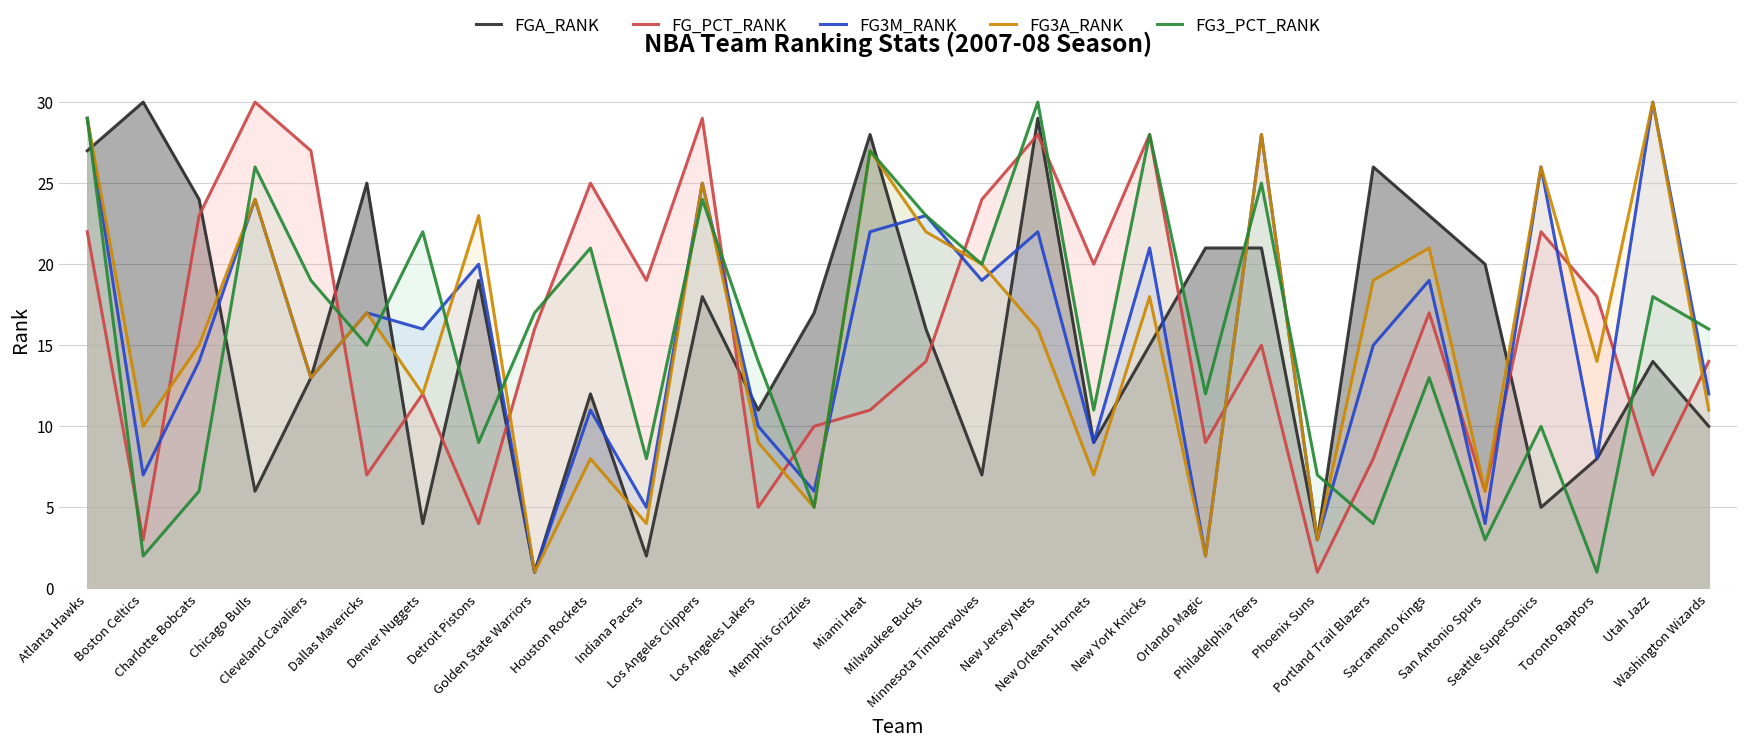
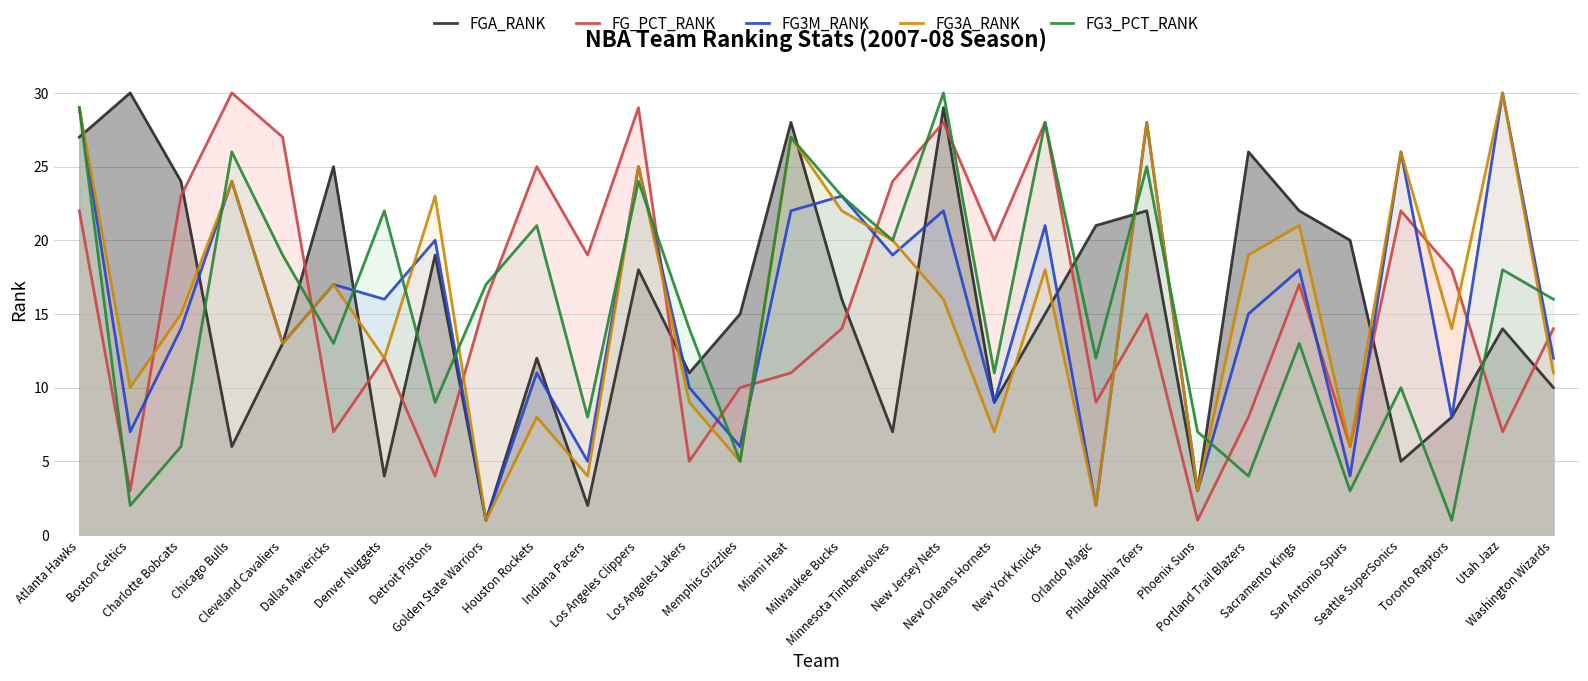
  {
    "FGA_RANK": {
      "Atlanta Hawks": 27,
      "Boston Celtics": 30,
      "Charlotte Bobcats": 24,
      "Chicago Bulls": 6,
      "Dallas Mavericks": 25,
      "Denver Nuggets": 4,
      "Detroit Pistons": 19,
      "Houston Rockets": 12,
      "Indiana Pacers": 2,
      "Los Angeles Clippers": 18,
      "Los Angeles Lakers": 11,
-     "Memphis Grizzlies": 17,
+     "Memphis Grizzlies": 15,
      "Miami Heat": 28,
      "Milwaukee Bucks": 16,
      "Minnesota Timberwolves": 7,
      "New Jersey Nets": 29,
      "New York Knicks": 15,
      "Orlando Magic": 21,
-     "Philadelphia 76ers": 21,
+     "Philadelphia 76ers": 22,
      "Portland Trail Blazers": 26,
-     "Sacramento Kings": 23,
+     "Sacramento Kings": 22,
      "San Antonio Spurs": 20,
      "Seattle SuperSonics": 5,
      "Utah Jazz": 14,
      "Washington Wizards": 10
    },
    "FG_PCT_RANK": {
      "Atlanta Hawks": 22,
      "Boston Celtics": 3,
      "Charlotte Bobcats": 23,
      "Chicago Bulls": 30,
      "Cleveland Cavaliers": 27,
      "Dallas Mavericks": 7,
      "Detroit Pistons": 4,
      "Golden State Warriors": 16,
      "Houston Rockets": 25,
      "Indiana Pacers": 19,
      "Los Angeles Clippers": 29,
      "Los Angeles Lakers": 5,
      "Memphis Grizzlies": 10,
      "Miami Heat": 11,
      "Milwaukee Bucks": 14,
      "Minnesota Timberwolves": 24,
      "New Jersey Nets": 28,
      "New Orleans Hornets": 20,
      "Orlando Magic": 9,
      "Philadelphia 76ers": 15,
      "Phoenix Suns": 1,
      "Portland Trail Blazers": 8,
      "Sacramento Kings": 17,
      "Seattle SuperSonics": 22,
      "Toronto Raptors": 18,
      "Utah Jazz": 7,
      "Washington Wizards": 14
    },
    "FG3M_RANK": {
      "Boston Celtics": 7,
      "Charlotte Bobcats": 14,
      "Denver Nuggets": 16,
      "Detroit Pistons": 20,
      "Houston Rockets": 11,
      "Indiana Pacers": 5,
      "Los Angeles Lakers": 10,
      "Memphis Grizzlies": 6,
      "Miami Heat": 22,
      "Minnesota Timberwolves": 19,
      "New Jersey Nets": 22,
      "New York Knicks": 21,
      "Portland Trail Blazers": 15,
-     "Sacramento Kings": 19,
+     "Sacramento Kings": 18,
      "San Antonio Spurs": 4,
      "Washington Wizards": 12
    },
    "FG3A_RANK": {
      "Boston Celtics": 10,
      "Charlotte Bobcats": 15,
      "Detroit Pistons": 23,
      "Houston Rockets": 8,
      "Indiana Pacers": 4,
      "Los Angeles Lakers": 9,
      "Milwaukee Bucks": 22,
      "New Jersey Nets": 16,
      "New Orleans Hornets": 7,
      "New York Knicks": 18,
      "Portland Trail Blazers": 19,
      "Sacramento Kings": 21,
      "Toronto Raptors": 14,
      "Washington Wizards": 11
    },
    "FG3_PCT_RANK": {
      "Boston Celtics": 2,
      "Charlotte Bobcats": 6,
      "Chicago Bulls": 26,
      "Cleveland Cavaliers": 19,
-     "Dallas Mavericks": 15,
+     "Dallas Mavericks": 13,
      "Denver Nuggets": 22,
      "Detroit Pistons": 9,
      "Golden State Warriors": 17,
      "Houston Rockets": 21,
      "Indiana Pacers": 8,
      "Los Angeles Clippers": 24,
      "Los Angeles Lakers": 14,
      "New Jersey Nets": 30,
      "New Orleans Hornets": 11,
      "Orlando Magic": 12,
      "Philadelphia 76ers": 25,
      "Phoenix Suns": 7,
      "Portland Trail Blazers": 4,
      "Sacramento Kings": 13,
      "San Antonio Spurs": 3,
      "Seattle SuperSonics": 10,
      "Toronto Raptors": 1,
      "Utah Jazz": 18,
      "Washington Wizards": 16
    }
  }
